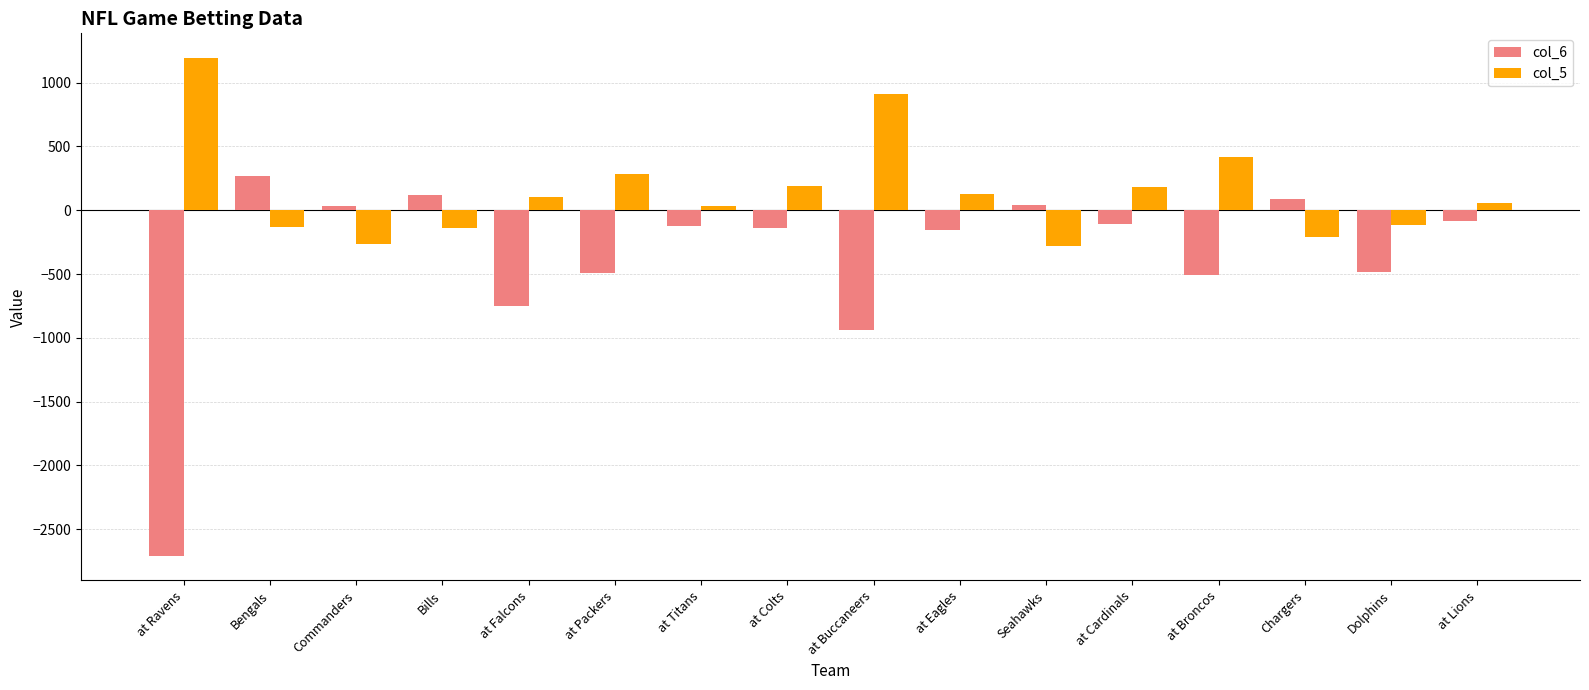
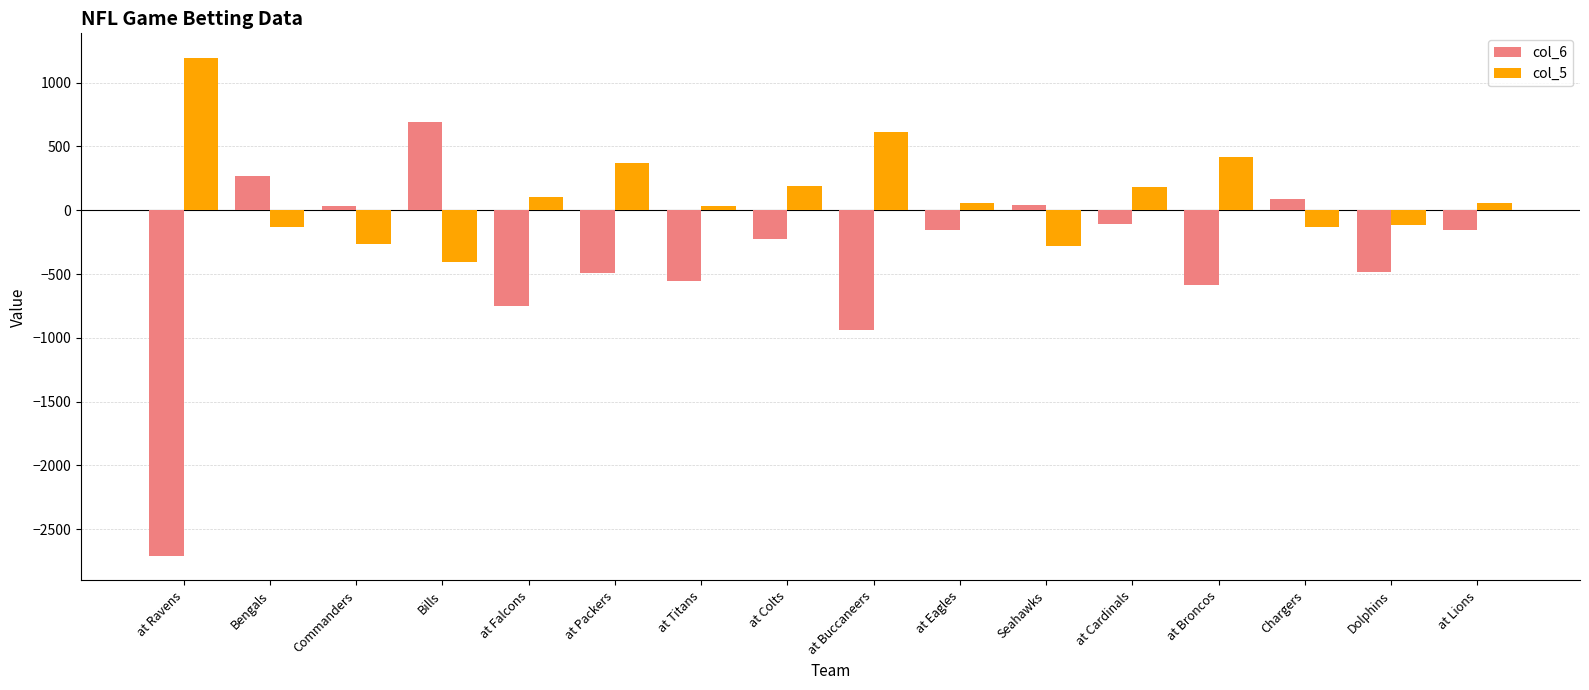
  {
    "col_6": {
      "at Ravens": -2710,
      "Bengals": 270,
      "Commanders": 40,
-     "Bills": 120,
+     "Bills": 690,
      "at Falcons": -750,
      "at Packers": -490,
-     "at Titans": -120,
-     "at Colts": -140,
+     "at Titans": -560,
+     "at Colts": -230,
      "at Buccaneers": -940,
      "at Eagles": -150,
      "Seahawks": 40,
      "at Cardinals": -110,
-     "at Broncos": -510,
+     "at Broncos": -580,
      "Chargers": 90,
      "Dolphins": -490,
-     "at Lions": -90
+     "at Lions": -150
    },
    "col_5": {
      "at Ravens": 1190,
      "Bengals": -130,
      "Commanders": -270,
-     "Bills": -140,
+     "Bills": -410,
      "at Falcons": 110,
-     "at Packers": 280,
+     "at Packers": 370,
      "at Titans": 40,
      "at Colts": 190,
-     "at Buccaneers": 910,
-     "at Eagles": 130,
+     "at Buccaneers": 610,
+     "at Eagles": 60,
      "Seahawks": -280,
      "at Cardinals": 180,
      "at Broncos": 420,
-     "Chargers": -210,
+     "Chargers": -130,
      "Dolphins": -120,
      "at Lions": 60
    }
  }
